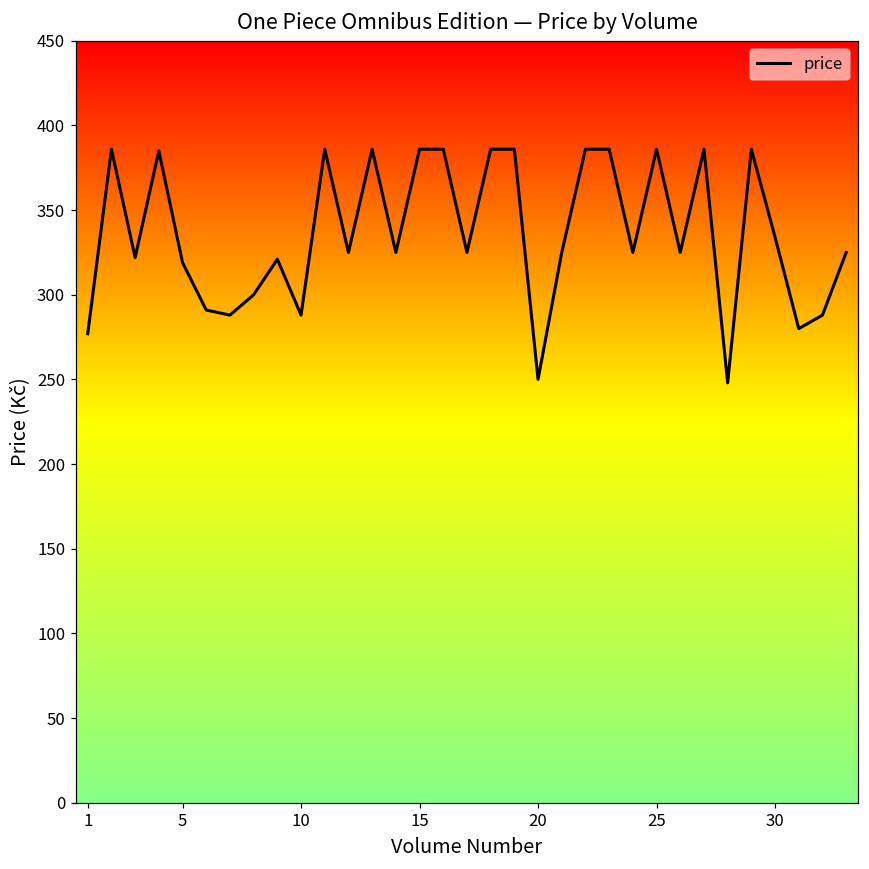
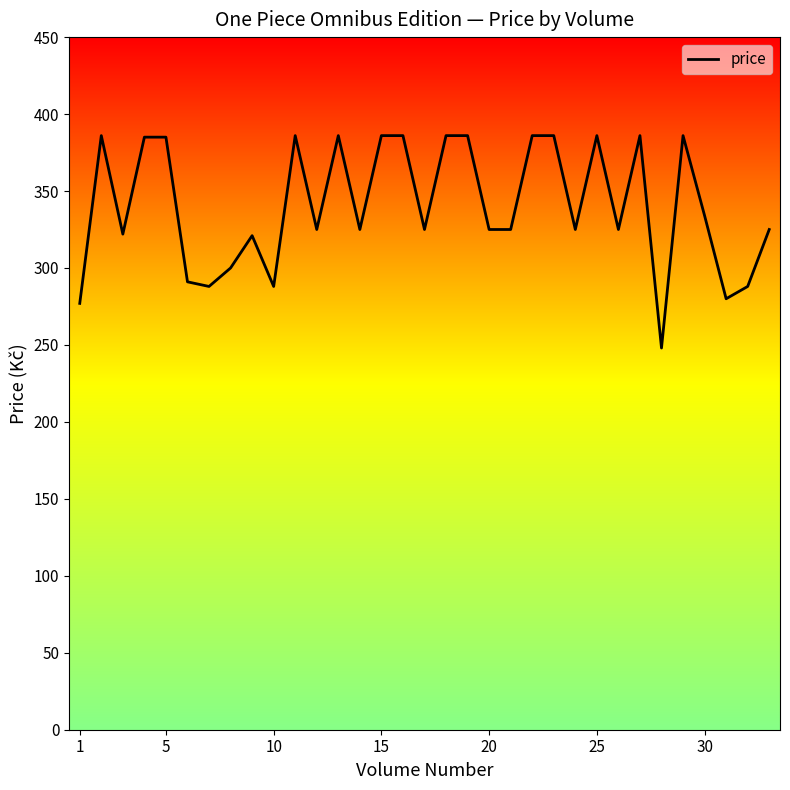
  {
    "1": 277,
-   "5": 319,
+   "5": 385,
    "10": 288,
    "15": 386,
-   "20": 250,
+   "20": 325,
    "25": 386,
    "30": 334
  }
